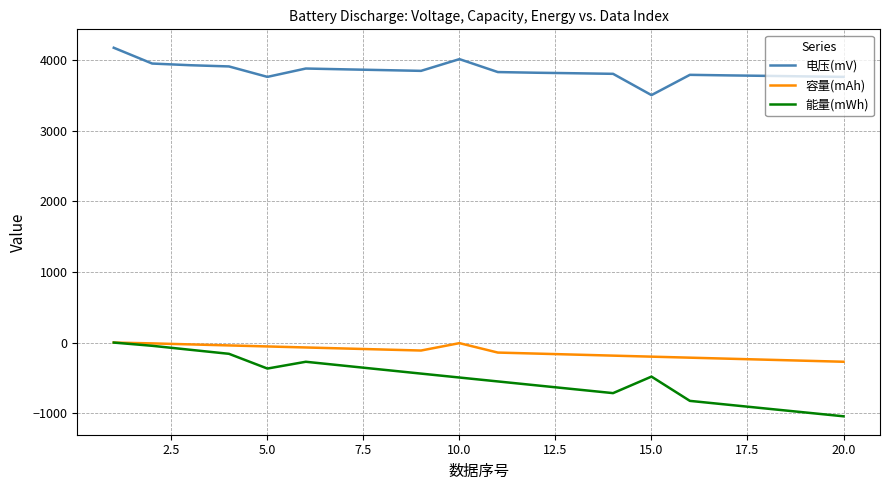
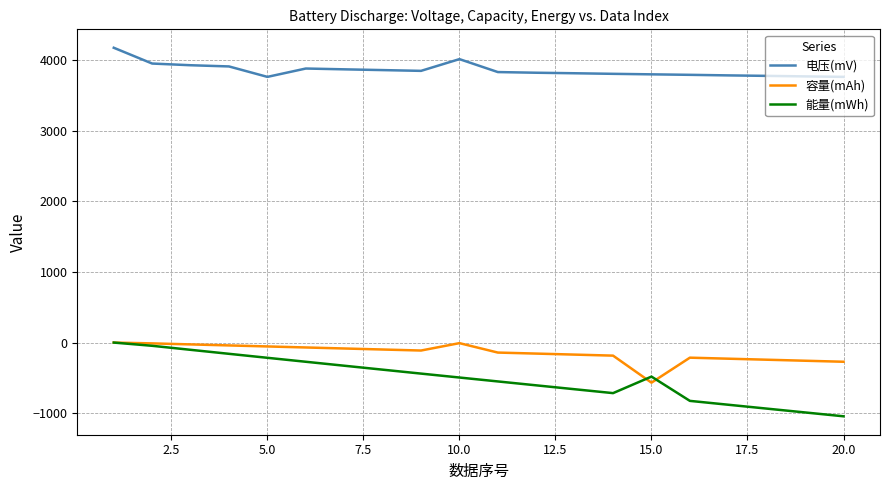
  {
    "电压(mV)": {
      "5.0": 3800,
      "10.0": 4000,
-     "15.0": 3500
+     "15.0": 3800
    },
    "容量(mAh)": {
      "5.0": -100,
      "10.0": 0,
-     "15.0": -200,
+     "15.0": -600,
      "20.0": -300
    },
    "能量(mWh)": {
-     "5.0": -400,
+     "5.0": -200,
      "10.0": -500,
      "15.0": -500,
      "20.0": -1000
    }
  }
